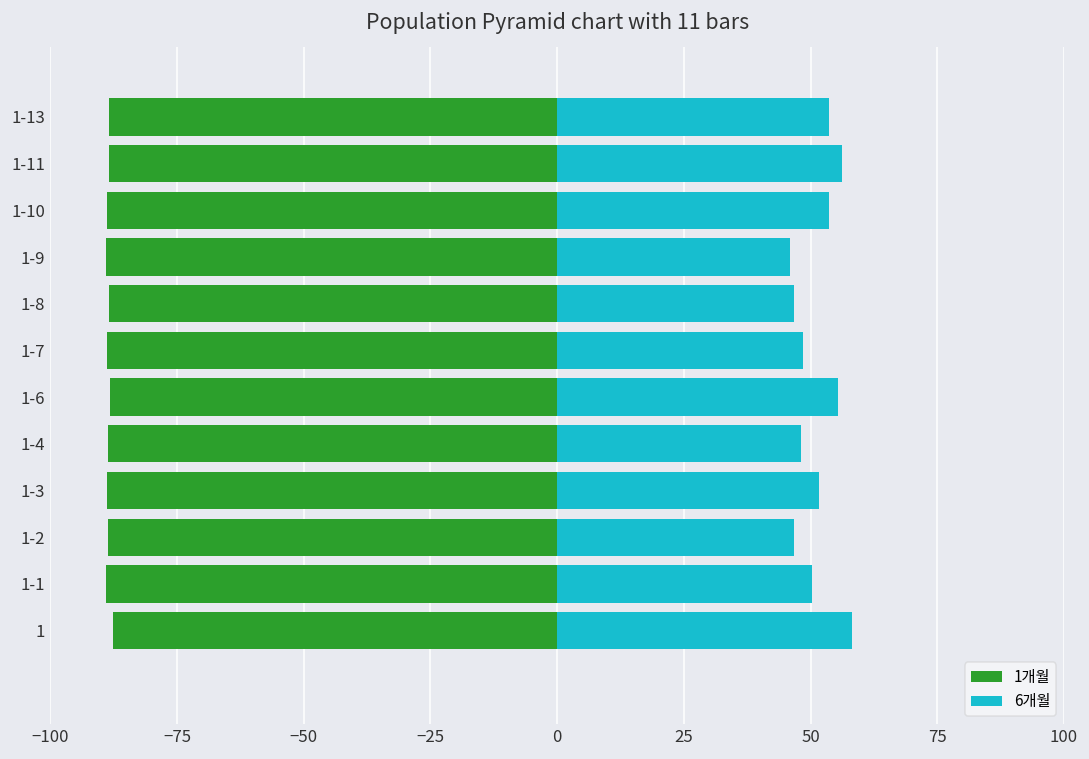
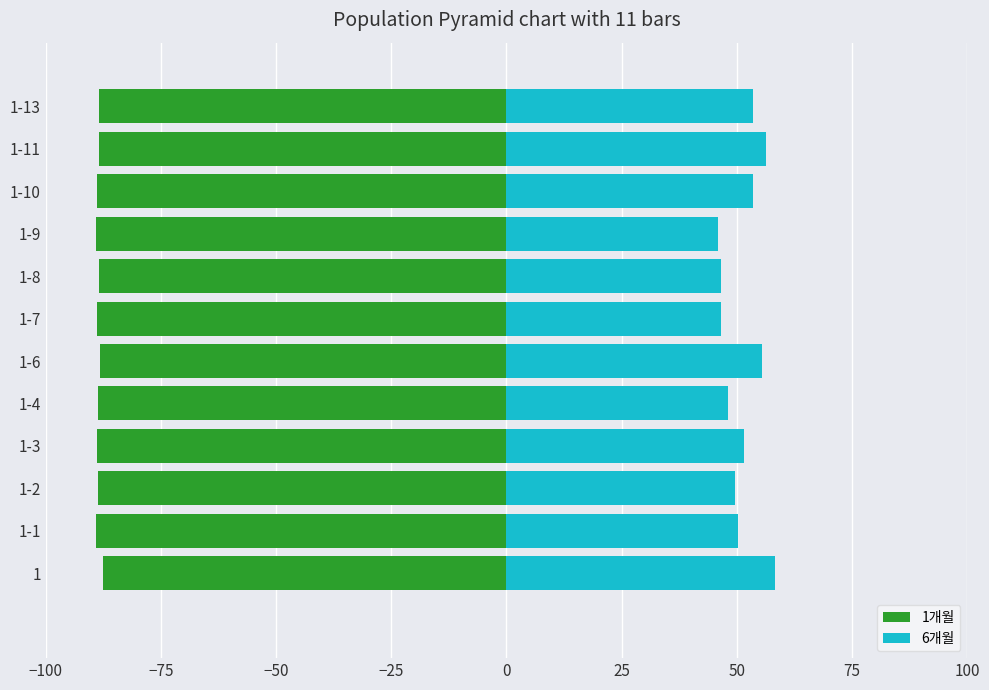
  {
    "1개월": {
      "1-13": -89,
      "1-11": -88,
      "1-10": -89,
      "1-9": -89,
      "1-8": -89,
      "1-7": -89,
      "1-6": -88,
      "1-4": -89,
      "1-3": -89,
      "1-2": -89,
      "1-1": -89,
      "1": -88
    },
    "6개월": {
      "1-13": 54,
      "1-11": 56,
      "1-10": 54,
      "1-9": 46,
      "1-8": 47,
-     "1-7": 48,
+     "1-7": 47,
      "1-6": 56,
      "1-4": 48,
      "1-3": 52,
-     "1-2": 47,
+     "1-2": 50,
      "1-1": 50,
      "1": 58
    }
  }
